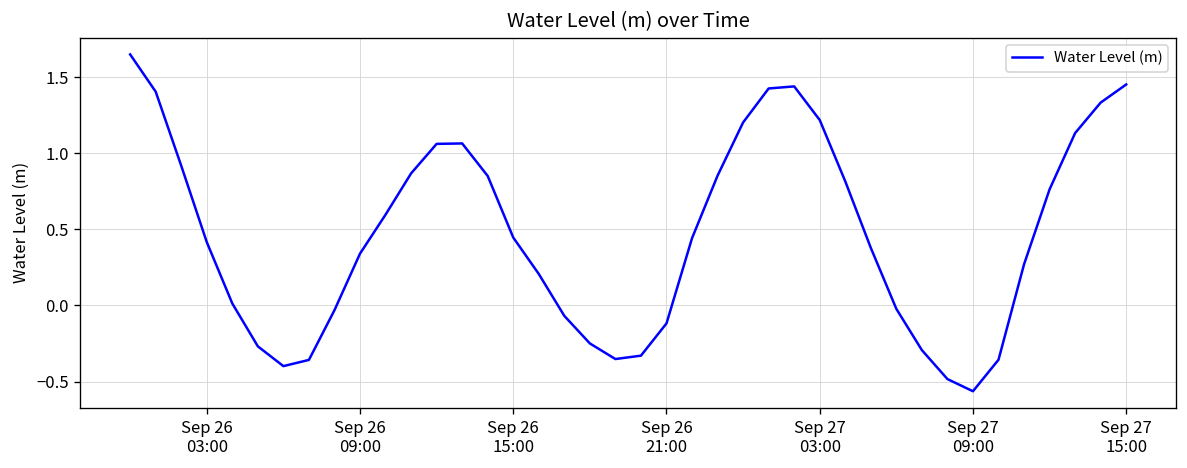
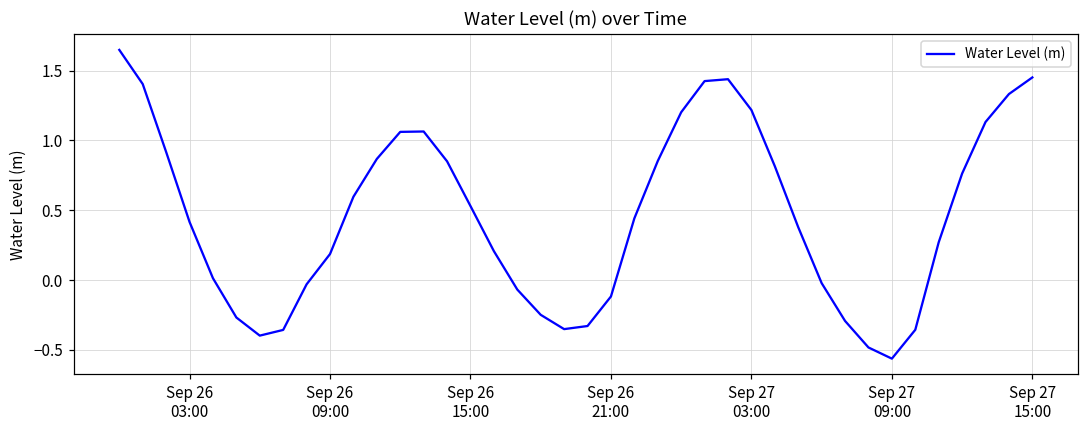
  {
    "Sep 26 03:00": 0.42,
-   "Sep 26 09:00": 0.34,
-   "Sep 26 15:00": 0.45,
+   "Sep 26 09:00": 0.19,
+   "Sep 26 15:00": 0.53,
    "Sep 26 21:00": -0.12,
    "Sep 27 03:00": 1.22,
    "Sep 27 09:00": -0.56,
    "Sep 27 15:00": 1.45
  }
